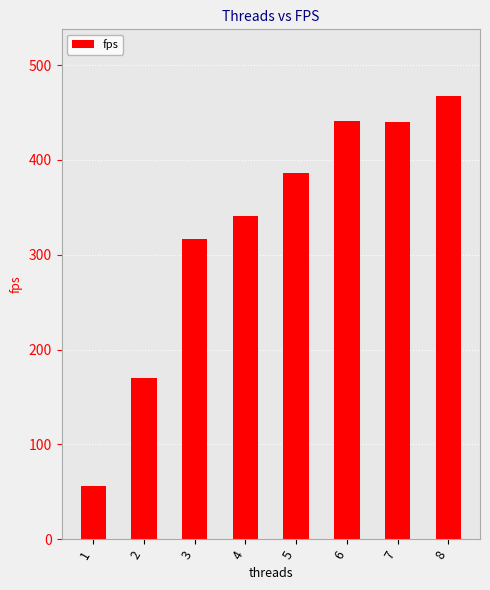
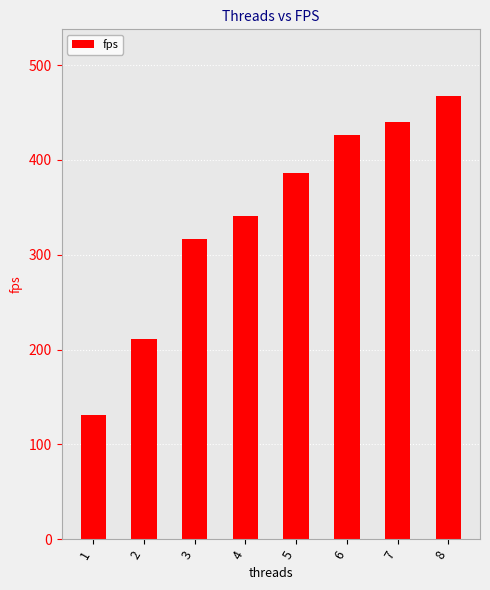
  {
-   "1": 60,
-   "2": 170,
+   "1": 130,
+   "2": 210,
    "3": 320,
    "4": 340,
    "5": 390,
-   "6": 440,
+   "6": 430,
    "7": 440,
    "8": 470
  }
